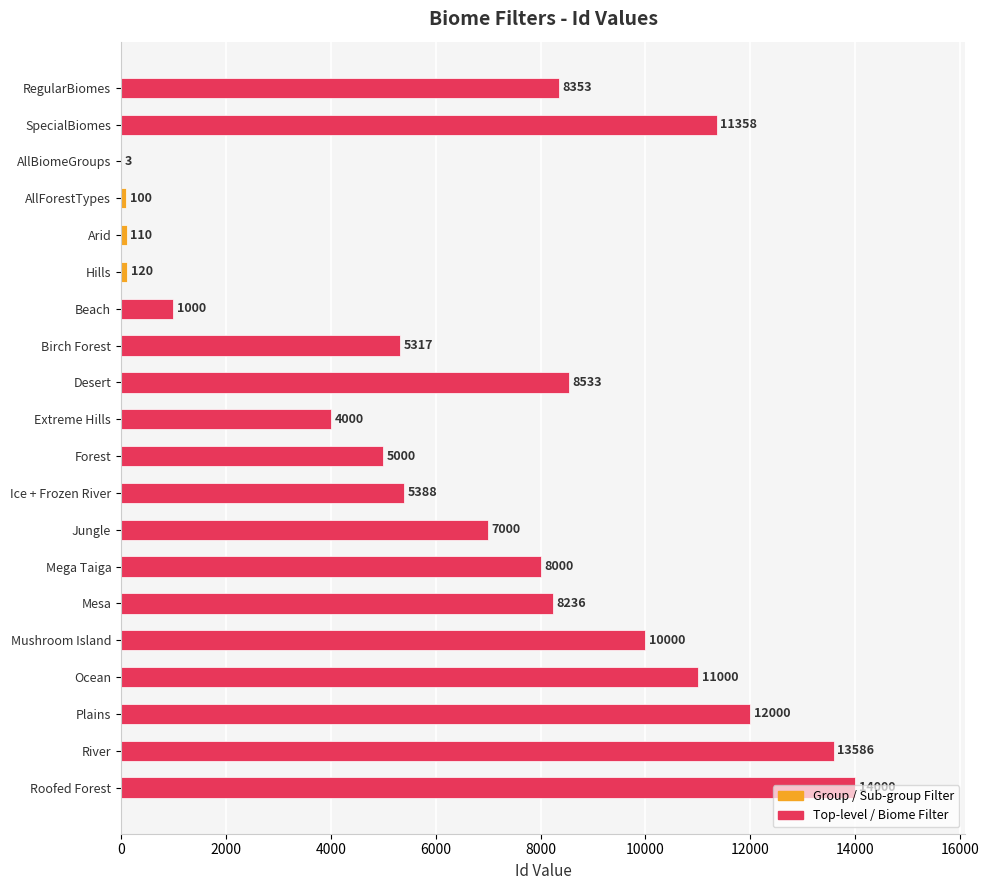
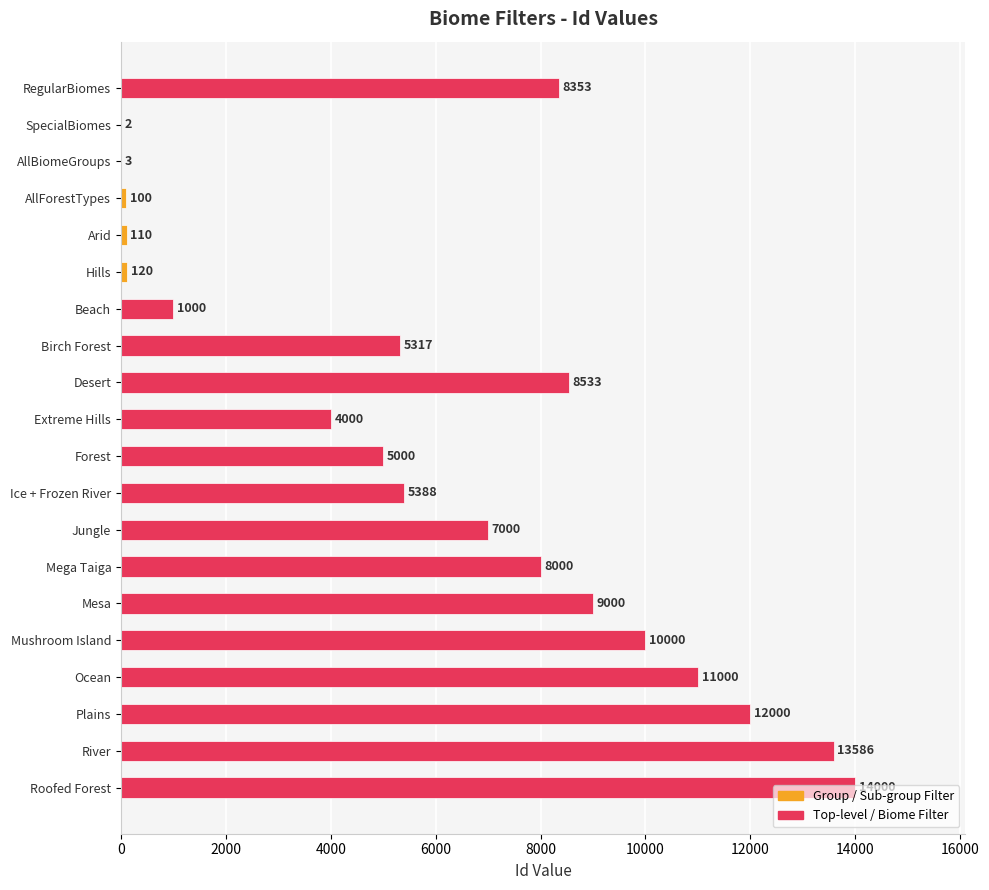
  {
    "RegularBiomes": 8353,
-   "SpecialBiomes": 11358,
+   "SpecialBiomes": 2,
    "AllBiomeGroups": 3,
    "AllForestTypes": 100,
    "Arid": 110,
    "Hills": 120,
    "Beach": 1000,
    "Birch Forest": 5317,
    "Desert": 8533,
    "Extreme Hills": 4000,
    "Forest": 5000,
    "Ice + Frozen River": 5388,
    "Jungle": 7000,
    "Mega Taiga": 8000,
-   "Mesa": 8236,
+   "Mesa": 9000,
    "Mushroom Island": 10000,
    "Ocean": 11000,
    "Plains": 12000,
    "River": 13586
  }
